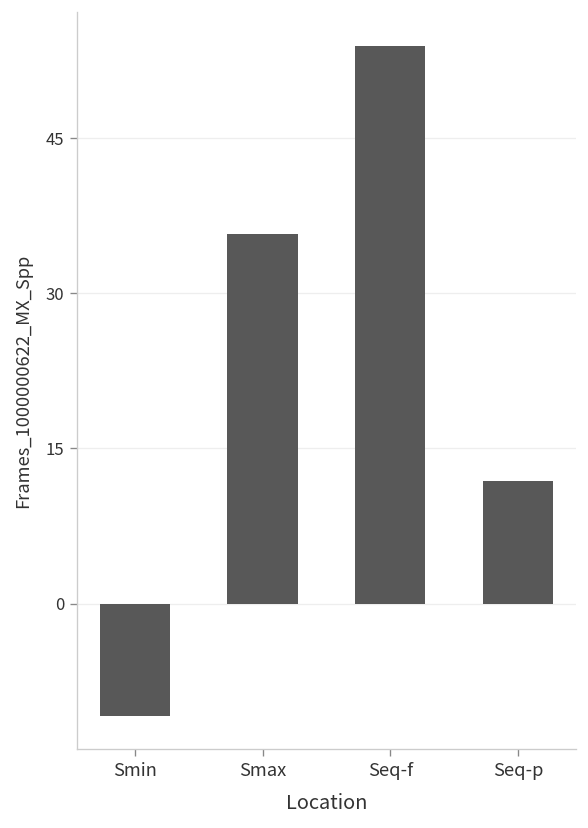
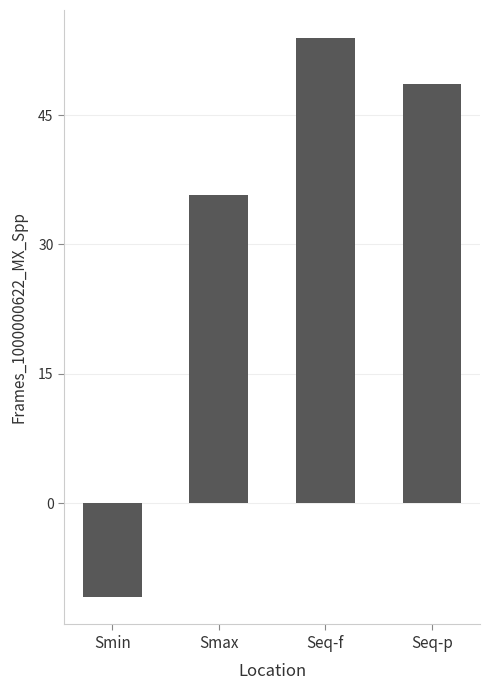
  {
    "Smin": -11,
    "Smax": 36,
    "Seq-f": 54,
-   "Seq-p": 12
+   "Seq-p": 49
  }
